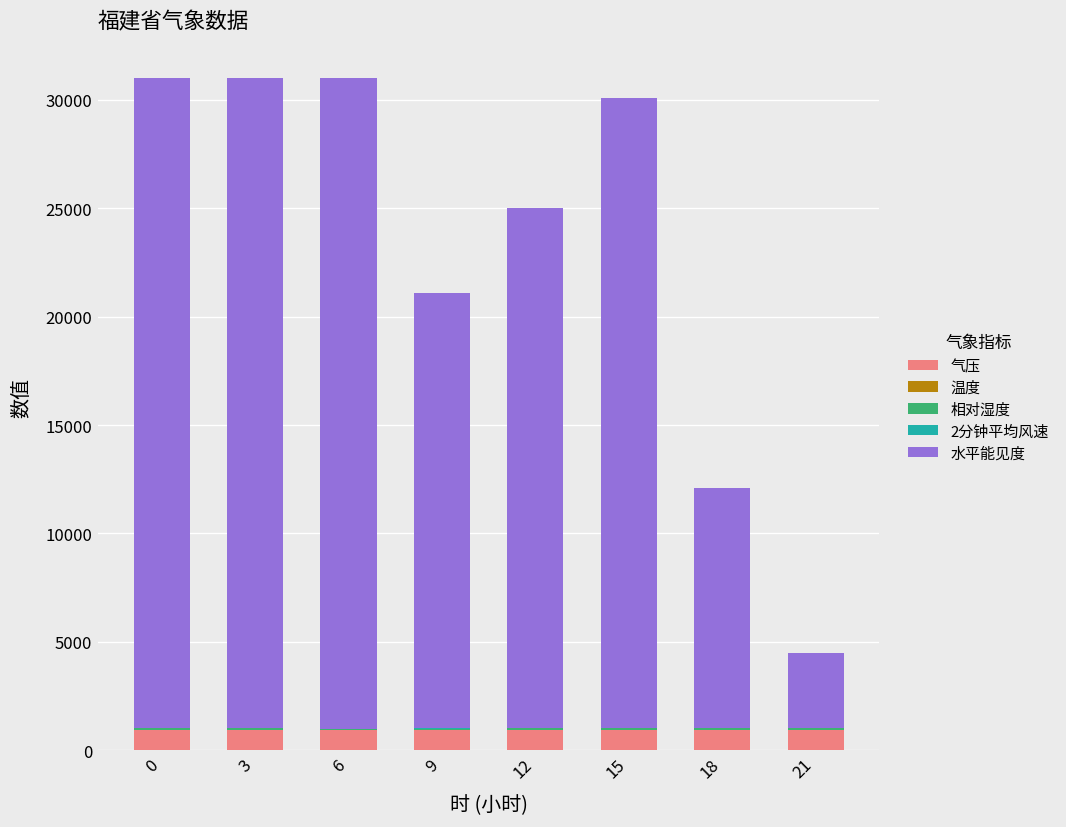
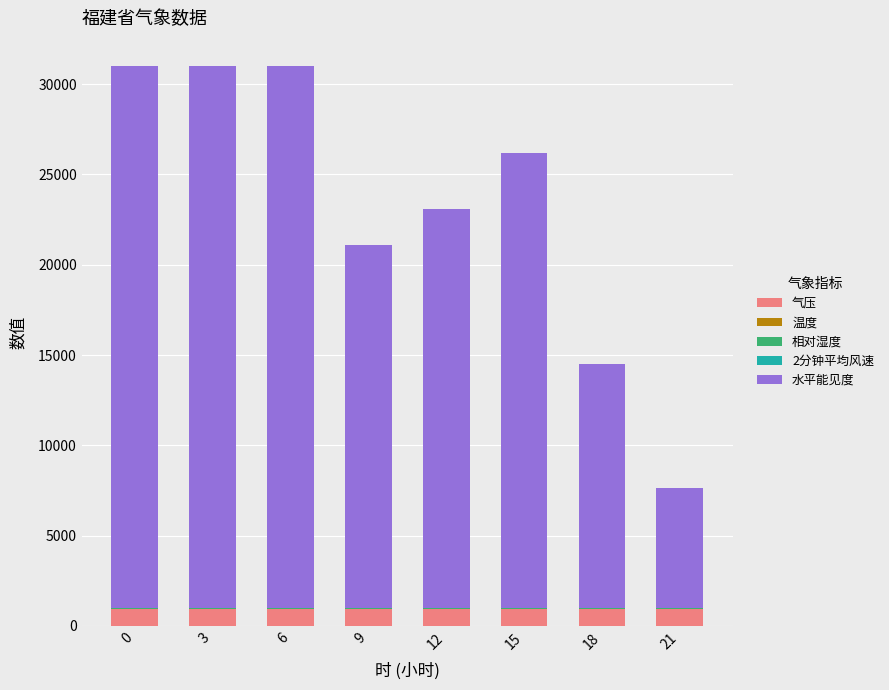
  {
    "温度": {
      "0": 900,
      "3": 900,
      "6": 900,
      "9": 900,
      "12": 900,
      "15": 900,
      "18": 900,
      "21": 900
    },
    "水平能见度": {
      "0": 30000,
      "3": 30000,
      "6": 30000,
      "9": 20100,
-     "12": 24000,
-     "15": 29100,
-     "18": 11100,
-     "21": 3500
+     "12": 22100,
+     "15": 25200,
+     "18": 13500,
+     "21": 6600
    }
  }
